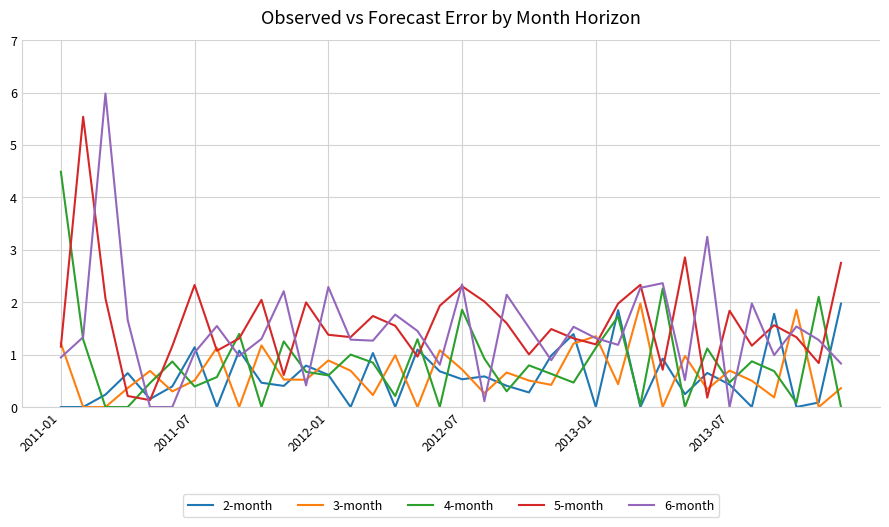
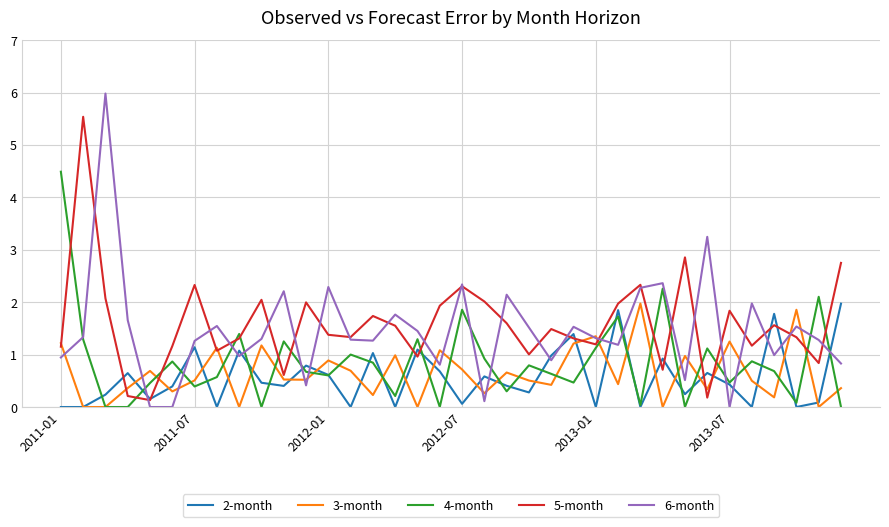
  {
    "2-month": {
      "2011-01": 0.0,
      "2011-07": 1.1,
-     "2012-07": 0.5,
+     "2012-07": 0.1,
      "2013-01": 0.0
    },
    "3-month": {
      "2011-01": 1.2,
      "2011-07": 0.5,
      "2012-01": 0.9,
      "2012-07": 0.7,
-     "2013-07": 0.7
+     "2013-07": 1.2
    },
    "4-month": {
      "2011-01": 4.5,
      "2011-07": 0.4,
      "2012-07": 1.9,
      "2013-01": 1.1
    },
    "5-month": {
      "2011-01": 1.2,
      "2011-07": 2.3,
      "2012-01": 1.4,
      "2013-01": 1.2,
      "2013-07": 1.8
    },
    "6-month": {
      "2011-01": 0.9,
-     "2011-07": 1.0,
+     "2011-07": 1.3,
      "2012-01": 2.3,
      "2013-07": 0.0
    }
  }
